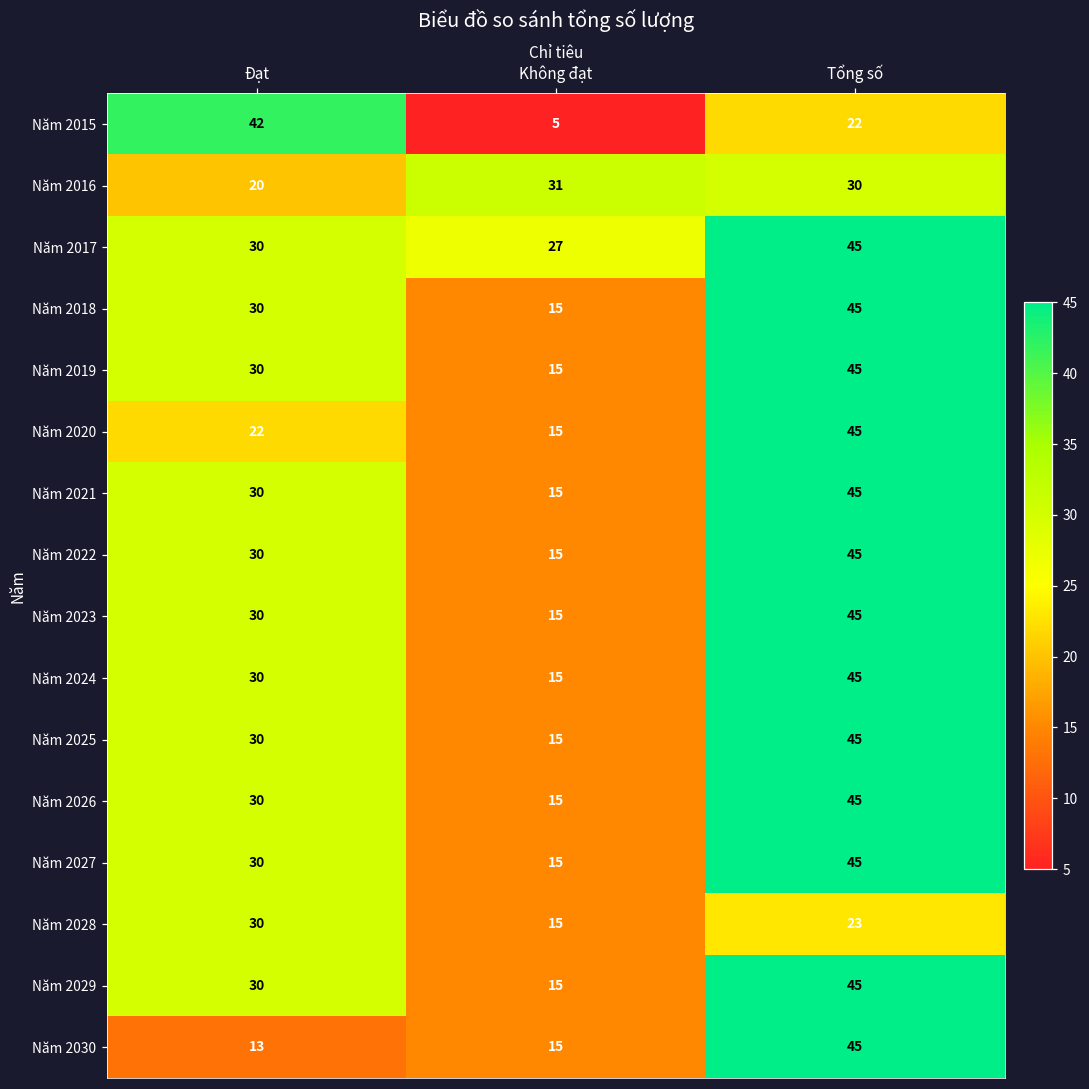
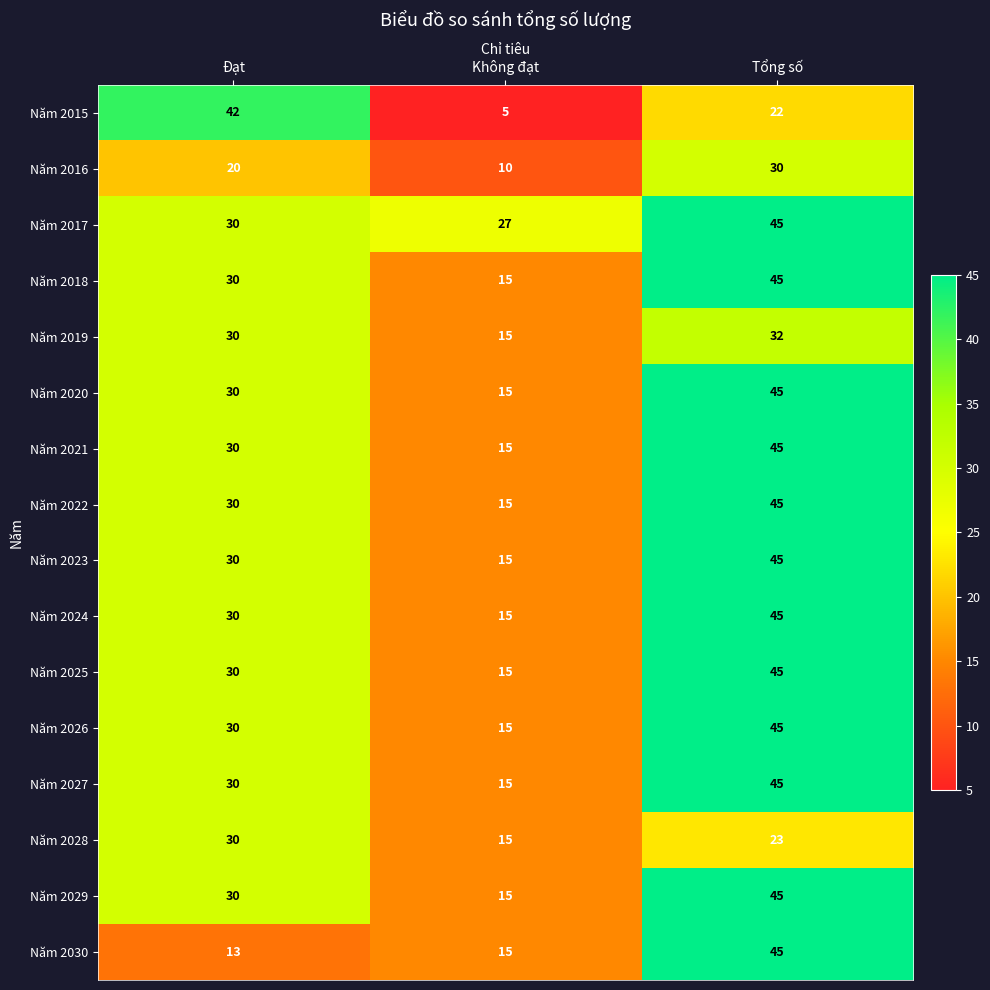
  {
    "Năm 2015": {
      "Đạt": 42,
      "Không đạt": 5,
      "Tổng số": 22
    },
    "Năm 2016": {
      "Đạt": 20,
-     "Không đạt": 31,
+     "Không đạt": 10,
      "Tổng số": 30
    },
    "Năm 2017": {
      "Đạt": 30,
      "Không đạt": 27,
      "Tổng số": 45
    },
    "Năm 2018": {
      "Đạt": 30,
      "Không đạt": 15,
      "Tổng số": 45
    },
    "Năm 2019": {
      "Đạt": 30,
      "Không đạt": 15,
-     "Tổng số": 45
+     "Tổng số": 32
    },
    "Năm 2020": {
-     "Đạt": 22,
+     "Đạt": 30,
      "Không đạt": 15,
      "Tổng số": 45
    },
    "Năm 2021": {
      "Đạt": 30,
      "Không đạt": 15,
      "Tổng số": 45
    },
    "Năm 2022": {
      "Đạt": 30,
      "Không đạt": 15,
      "Tổng số": 45
    },
    "Năm 2023": {
      "Đạt": 30,
      "Không đạt": 15,
      "Tổng số": 45
    },
    "Năm 2024": {
      "Đạt": 30,
      "Không đạt": 15,
      "Tổng số": 45
    },
    "Năm 2025": {
      "Đạt": 30,
      "Không đạt": 15,
      "Tổng số": 45
    },
    "Năm 2026": {
      "Đạt": 30,
      "Không đạt": 15,
      "Tổng số": 45
    },
    "Năm 2027": {
      "Đạt": 30,
      "Không đạt": 15,
      "Tổng số": 45
    },
    "Năm 2028": {
      "Đạt": 30,
      "Không đạt": 15,
      "Tổng số": 23
    },
    "Năm 2029": {
      "Đạt": 30,
      "Không đạt": 15,
      "Tổng số": 45
    },
    "Năm 2030": {
      "Đạt": 13,
      "Không đạt": 15,
      "Tổng số": 45
    }
  }
